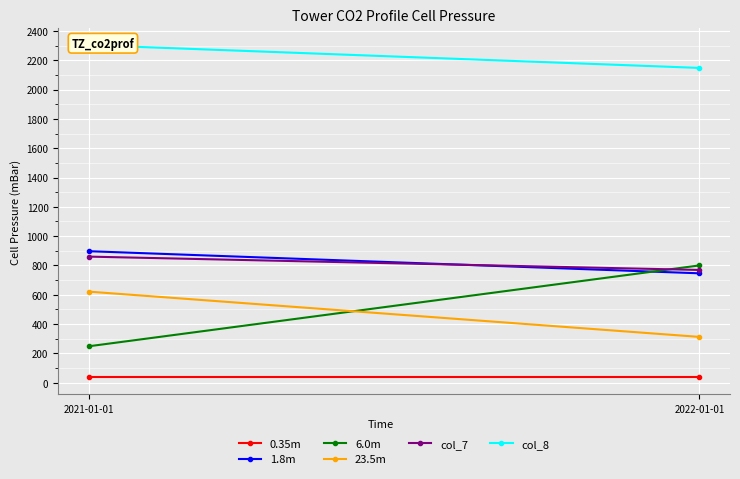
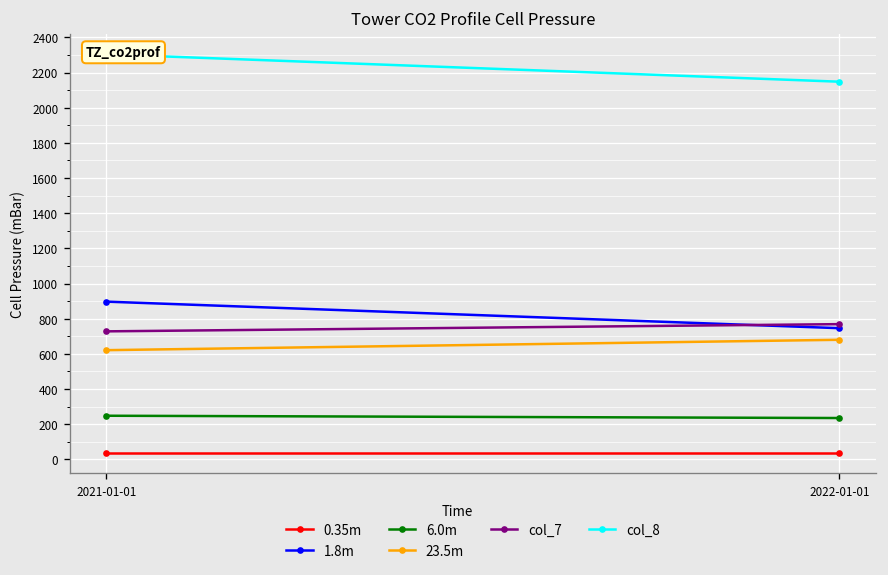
  {
    "0.35m": {
      "2021-01-01": 40,
      "2022-01-01": 40
    },
    "1.8m": {
      "2021-01-01": 900,
      "2022-01-01": 750
    },
    "6.0m": {
      "2021-01-01": 250,
-     "2022-01-01": 800
+     "2022-01-01": 240
    },
    "23.5m": {
      "2021-01-01": 620,
-     "2022-01-01": 310
+     "2022-01-01": 680
    },
    "col_7": {
-     "2021-01-01": 860,
+     "2021-01-01": 730,
      "2022-01-01": 770
    },
    "col_8": {
      "2022-01-01": 2150
    }
  }
